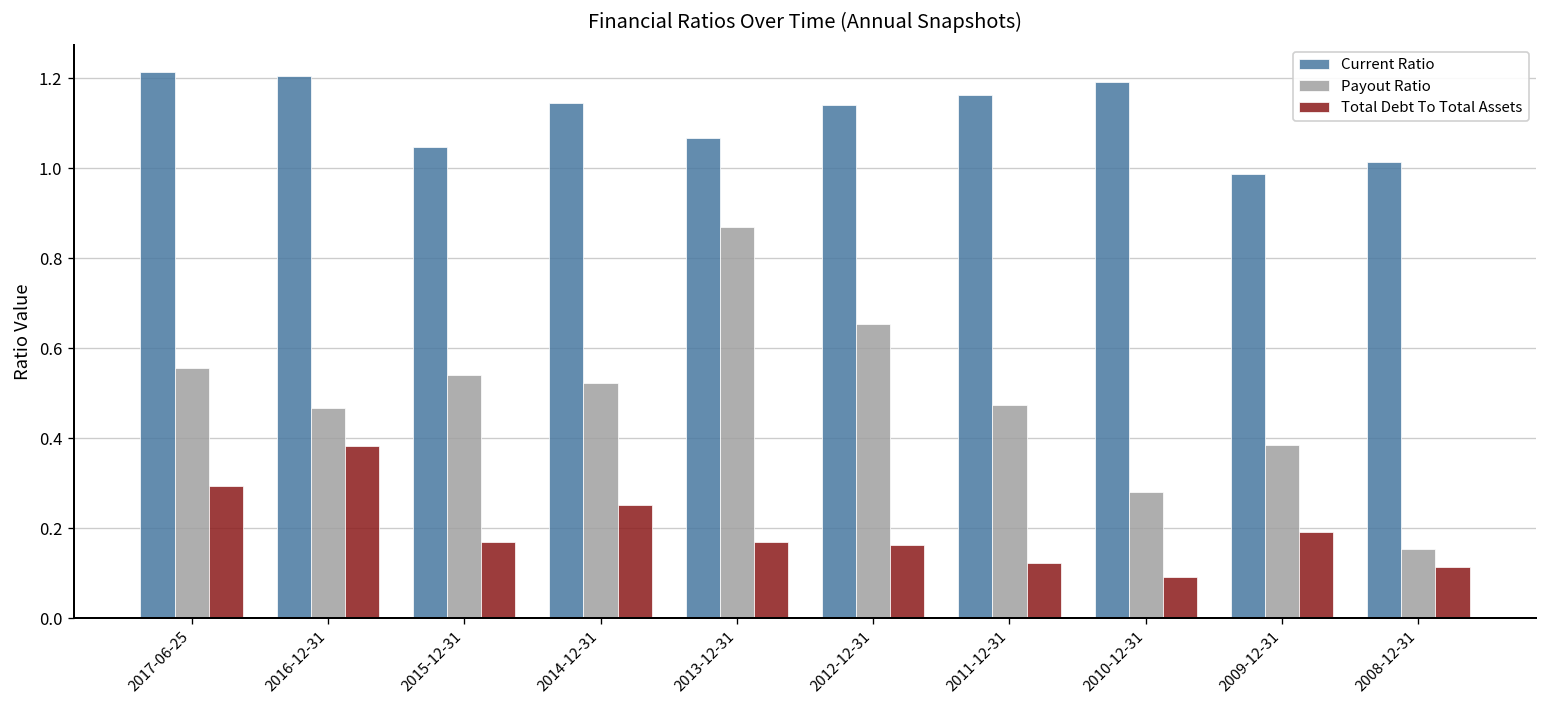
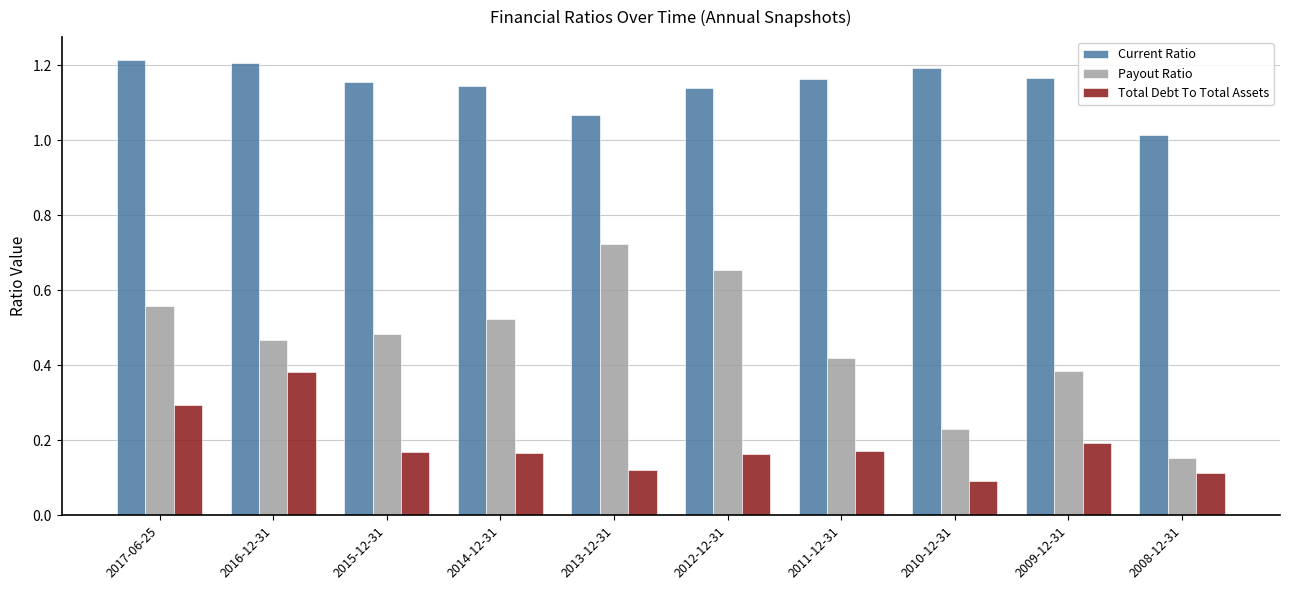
  {
    "Current Ratio": {
      "2017-06-25": 1.21,
      "2016-12-31": 1.21,
-     "2015-12-31": 1.05,
+     "2015-12-31": 1.15,
      "2014-12-31": 1.14,
      "2013-12-31": 1.07,
      "2012-12-31": 1.14,
      "2011-12-31": 1.16,
      "2010-12-31": 1.19,
-     "2009-12-31": 0.99,
+     "2009-12-31": 1.17,
      "2008-12-31": 1.01
    },
    "Payout Ratio": {
      "2017-06-25": 0.56,
      "2016-12-31": 0.47,
-     "2015-12-31": 0.54,
+     "2015-12-31": 0.48,
      "2014-12-31": 0.52,
-     "2013-12-31": 0.87,
+     "2013-12-31": 0.72,
      "2012-12-31": 0.65,
-     "2011-12-31": 0.47,
-     "2010-12-31": 0.28,
+     "2011-12-31": 0.42,
+     "2010-12-31": 0.23,
      "2009-12-31": 0.39,
      "2008-12-31": 0.15
    },
    "Total Debt To Total Assets": {
      "2017-06-25": 0.29,
      "2016-12-31": 0.38,
      "2015-12-31": 0.17,
-     "2014-12-31": 0.25,
-     "2013-12-31": 0.17,
+     "2014-12-31": 0.17,
+     "2013-12-31": 0.12,
      "2012-12-31": 0.16,
-     "2011-12-31": 0.12,
+     "2011-12-31": 0.17,
      "2010-12-31": 0.09,
      "2009-12-31": 0.19,
      "2008-12-31": 0.11
    }
  }
